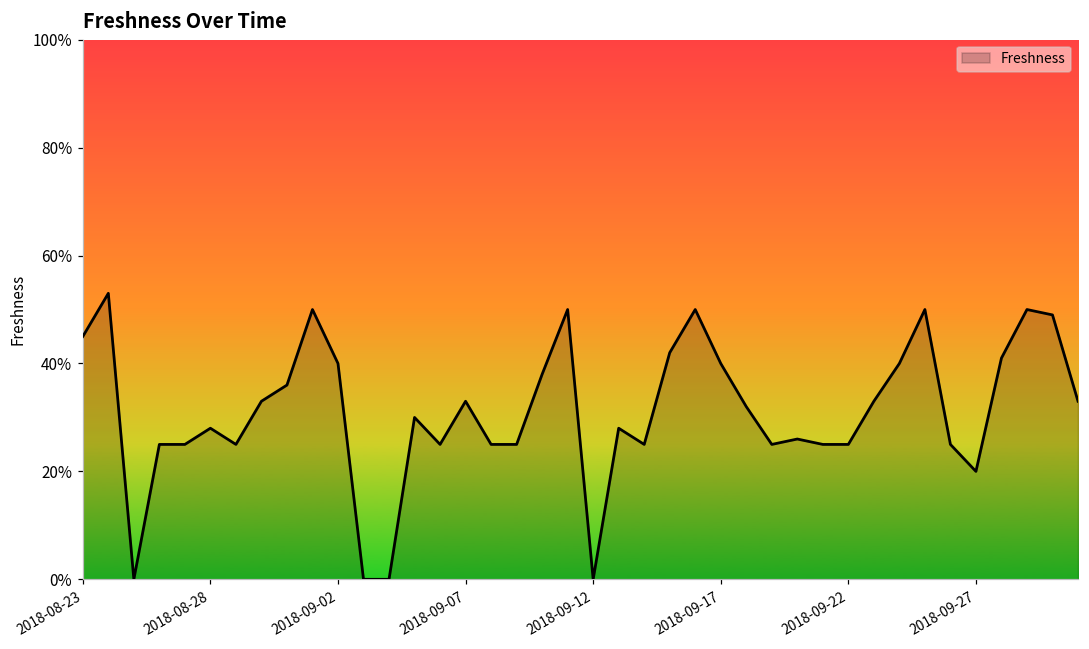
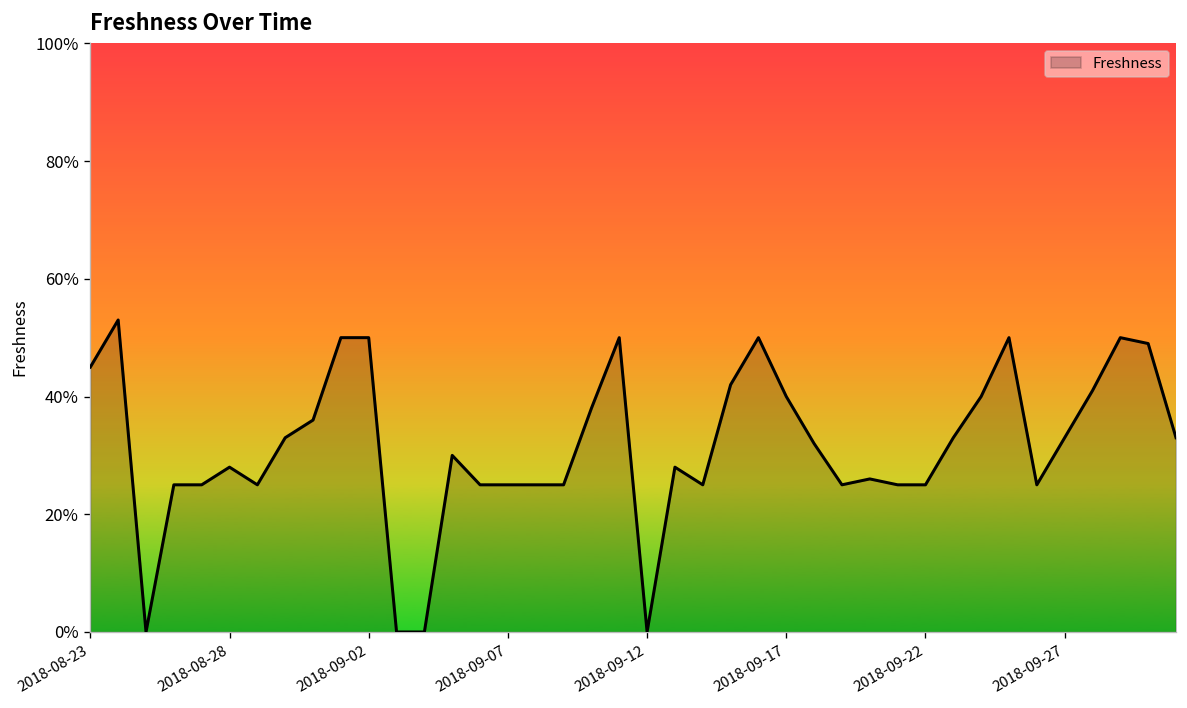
  {
    "2018-08-23": "45%",
    "2018-08-28": "28%",
-   "2018-09-02": "40%",
-   "2018-09-07": "33%",
+   "2018-09-02": "50%",
+   "2018-09-07": "25%",
    "2018-09-12": "0%",
    "2018-09-17": "40%",
    "2018-09-22": "25%",
-   "2018-09-27": "20%"
+   "2018-09-27": "33%"
  }
